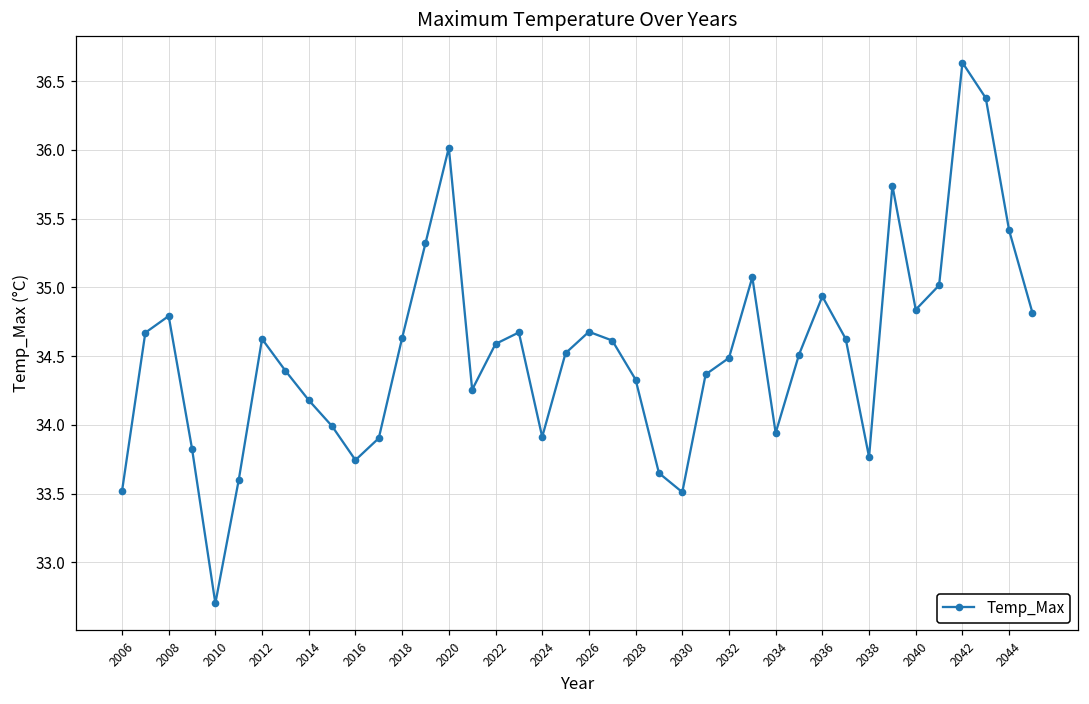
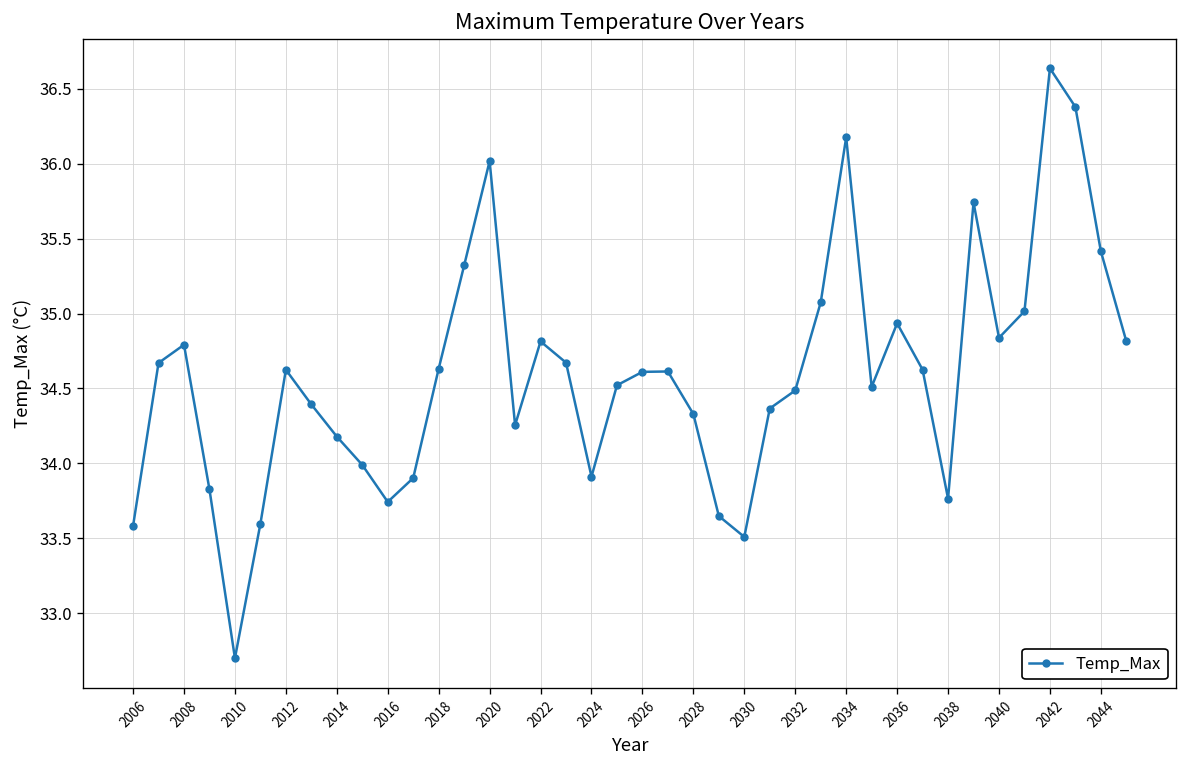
  {
-   "2006": 33.52,
+   "2006": 33.58,
    "2008": 34.79,
    "2010": 32.70,
    "2012": 34.62,
    "2014": 34.18,
    "2016": 33.74,
    "2018": 34.63,
    "2020": 36.02,
-   "2022": 34.59,
+   "2022": 34.81,
    "2024": 33.91,
-   "2026": 34.68,
+   "2026": 34.61,
    "2028": 34.33,
    "2030": 33.51,
    "2032": 34.49,
-   "2034": 33.94,
+   "2034": 36.18,
    "2036": 34.93,
    "2038": 33.77,
    "2040": 34.84,
    "2042": 36.64,
    "2044": 35.41
  }
